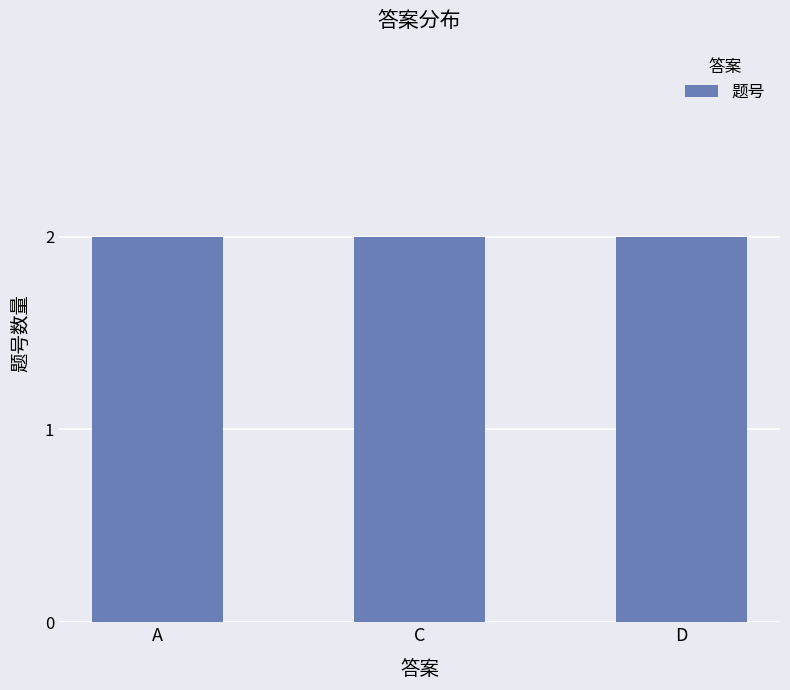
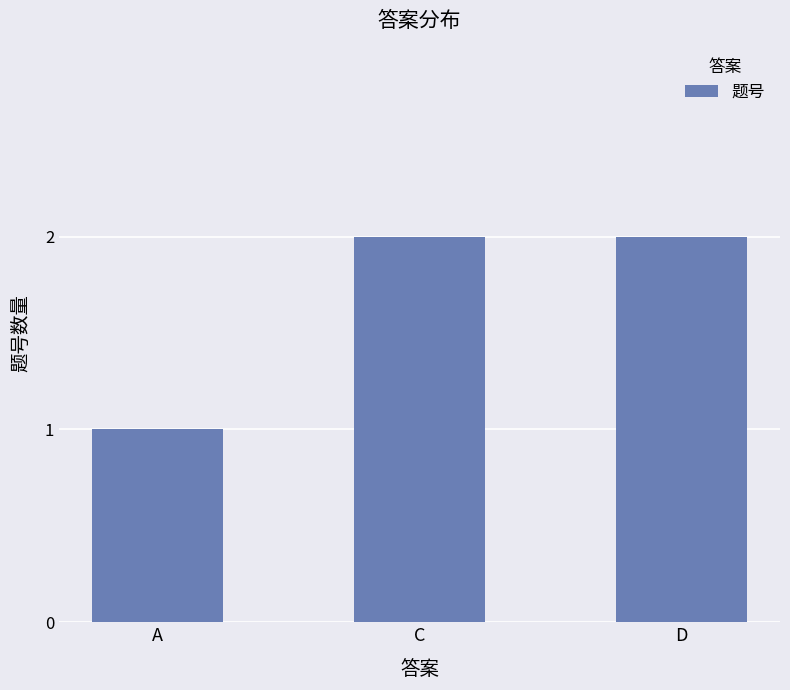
  {
-   "A": 2,
+   "A": 1,
    "C": 2,
    "D": 2
  }
